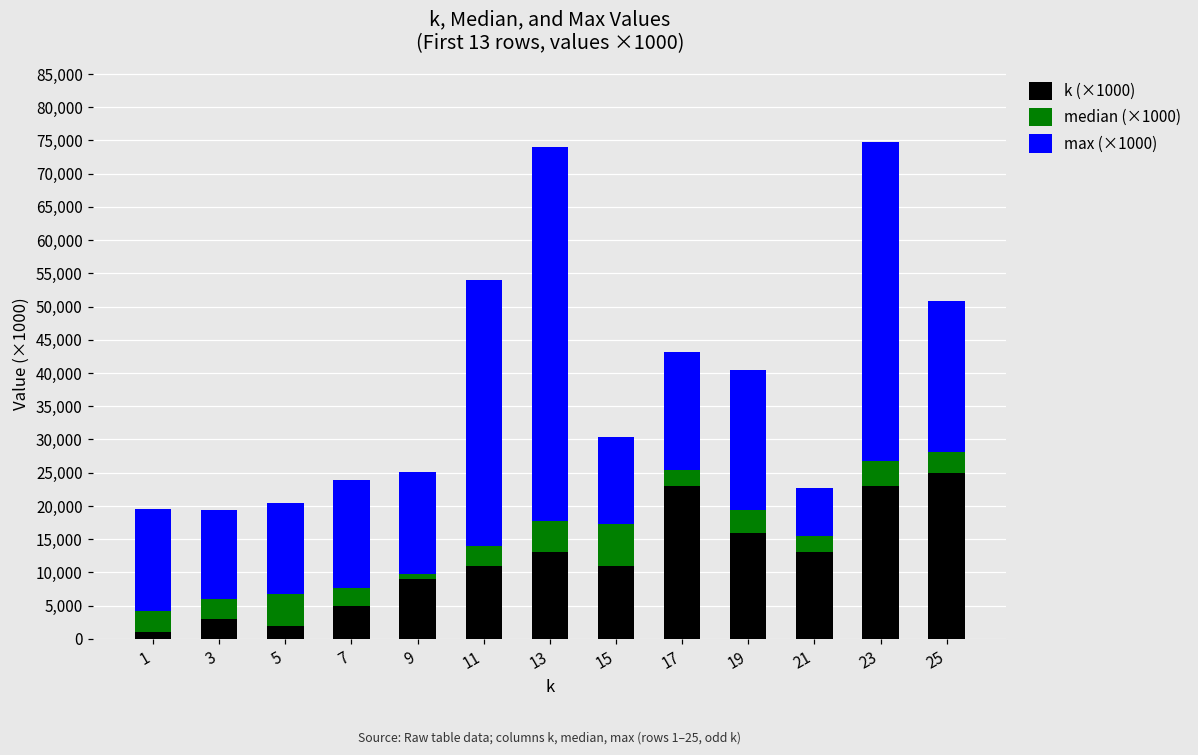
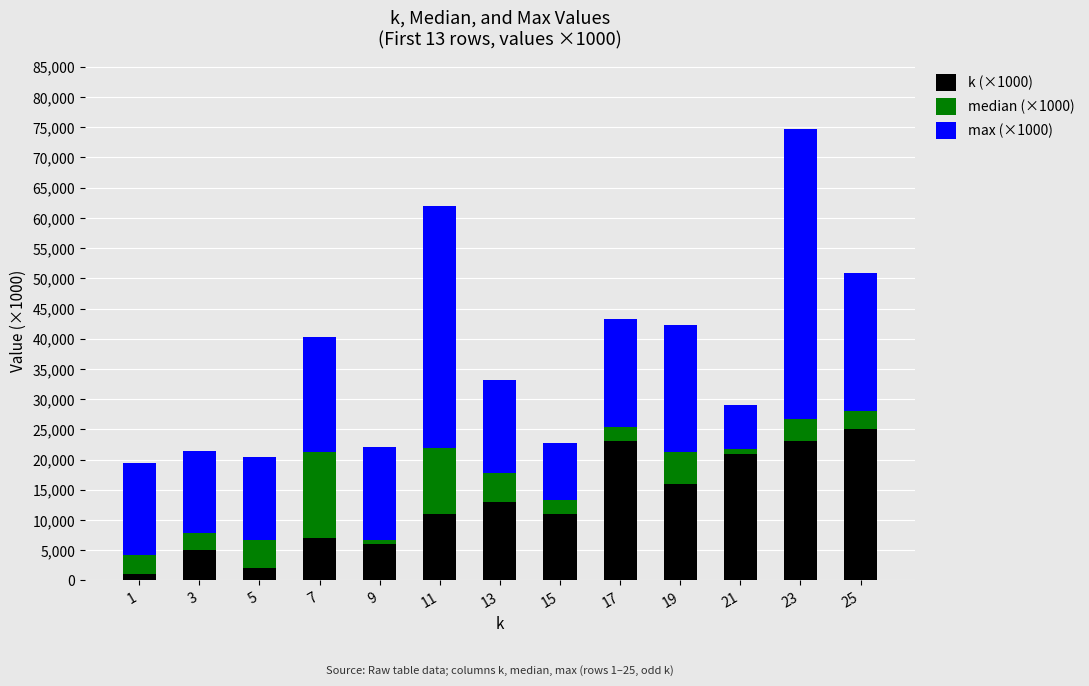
  {
    "k (×1000)": {
      "1": "1,000",
-     "3": "3,000",
+     "3": "5,000",
      "5": "2,000",
-     "7": "5,000",
-     "9": "9,000",
+     "7": "7,000",
+     "9": "6,000",
      "11": "11,000",
      "13": "13,000",
      "15": "11,000",
      "17": "23,000",
      "19": "16,000",
-     "21": "13,000",
+     "21": "21,000",
      "23": "23,000",
      "25": "25,000"
    },
    "median (×1000)": {
      "1": "3,000",
      "3": "3,000",
      "5": "5,000",
-     "7": "3,000",
+     "7": "14,000",
      "9": "1,000",
-     "11": "3,000",
+     "11": "11,000",
      "13": "5,000",
-     "15": "6,000",
+     "15": "2,000",
      "17": "2,000",
-     "19": "3,000",
-     "21": "2,000",
+     "19": "5,000",
+     "21": "1,000",
      "23": "4,000",
      "25": "3,000"
    },
    "max (×1000)": {
      "1": "15,000",
      "3": "13,000",
      "5": "14,000",
-     "7": "16,000",
+     "7": "19,000",
      "9": "15,000",
      "11": "40,000",
-     "13": "56,000",
-     "15": "13,000",
+     "13": "15,000",
+     "15": "10,000",
      "17": "18,000",
      "19": "21,000",
      "21": "7,000",
      "23": "48,000",
      "25": "23,000"
    }
  }
